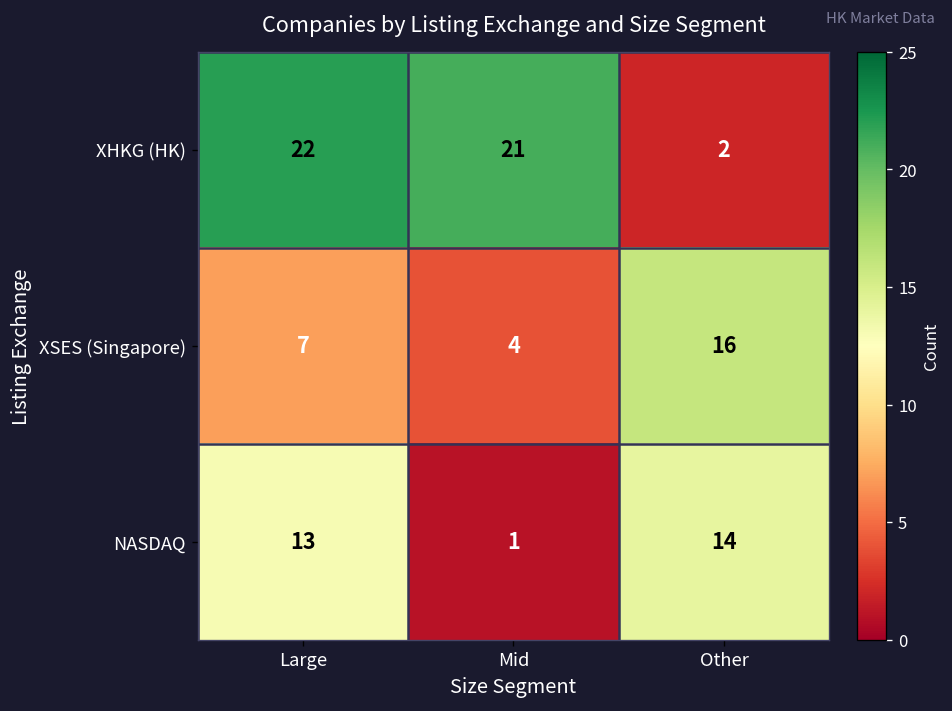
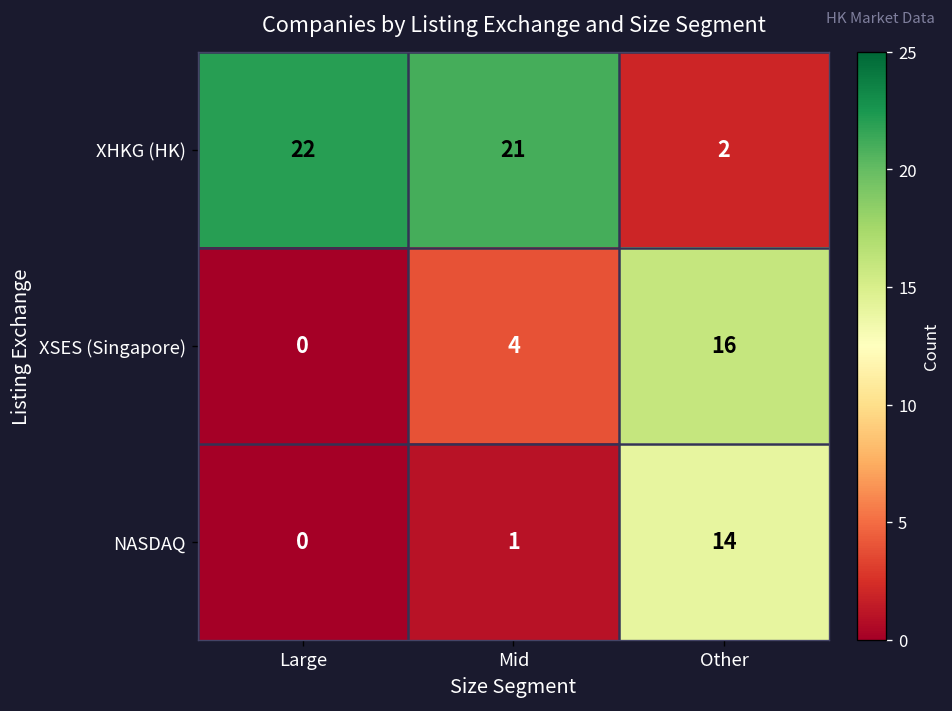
  {
    "XHKG (HK)": {
      "Large": 22,
      "Mid": 21,
      "Other": 2
    },
    "XSES (Singapore)": {
-     "Large": 7,
+     "Large": 0,
      "Mid": 4,
      "Other": 16
    },
    "NASDAQ": {
-     "Large": 13,
+     "Large": 0,
      "Mid": 1,
      "Other": 14
    }
  }
